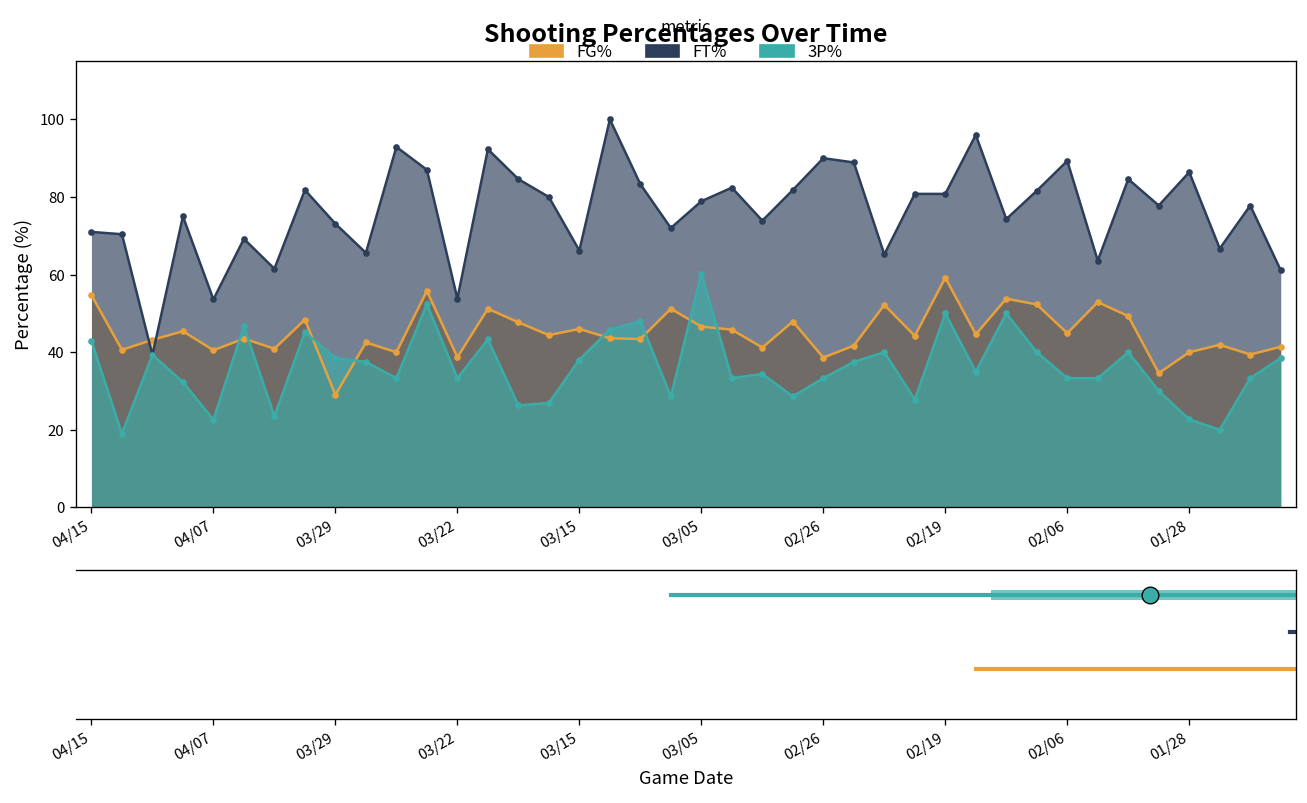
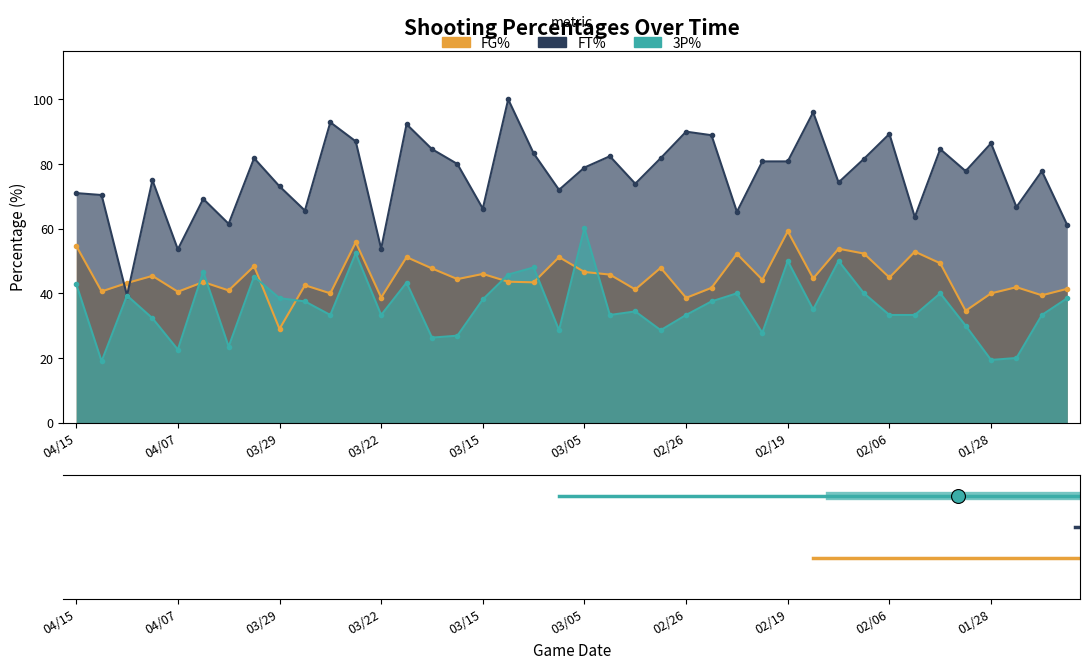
  {
    "Shooting Percentages Over Time": {
      "FG%": {
        "04/15": 55,
        "04/07": 41,
        "03/29": 29,
        "03/22": 39,
        "03/15": 46,
        "03/05": 47,
        "02/26": 39,
        "02/19": 59,
        "02/06": 45,
        "01/28": 40
      },
      "FT%": {
        "04/15": 71,
        "04/07": 54,
        "03/29": 73,
        "03/22": 54,
        "03/15": 66,
        "03/05": 79,
        "02/26": 90,
        "02/19": 81,
        "02/06": 89,
        "01/28": 86
      },
      "3P%": {
        "04/15": 43,
        "04/07": 23,
        "03/29": 39,
        "03/22": 33,
        "03/15": 38,
        "03/05": 60,
        "02/26": 33,
        "02/19": 50,
        "02/06": 33,
-       "01/28": 23
+       "01/28": 19
      }
    }
  }
